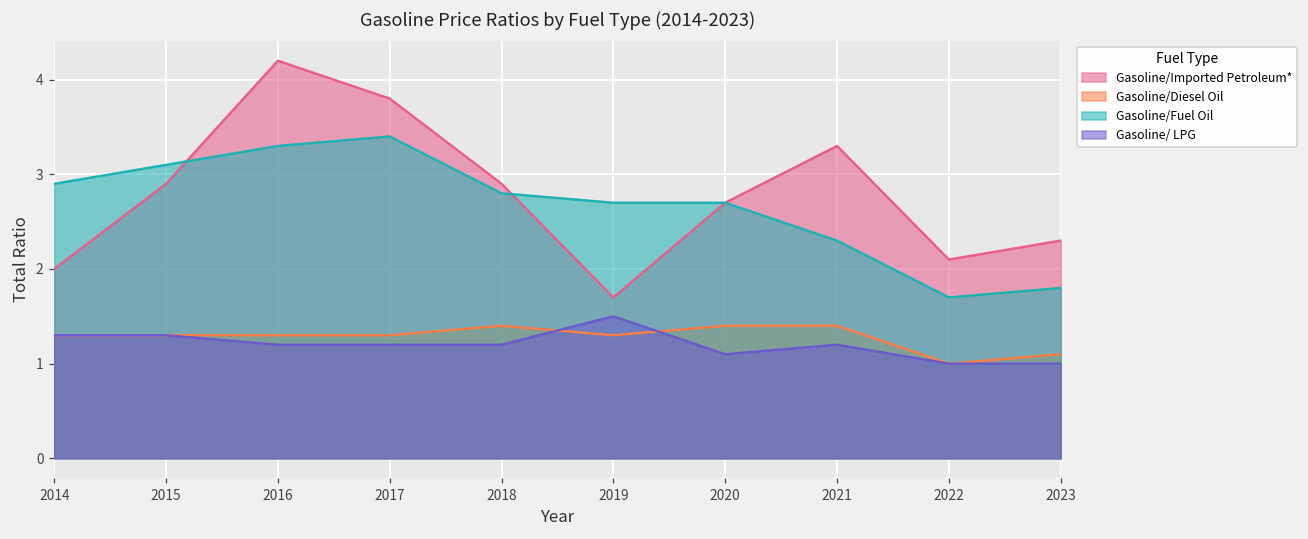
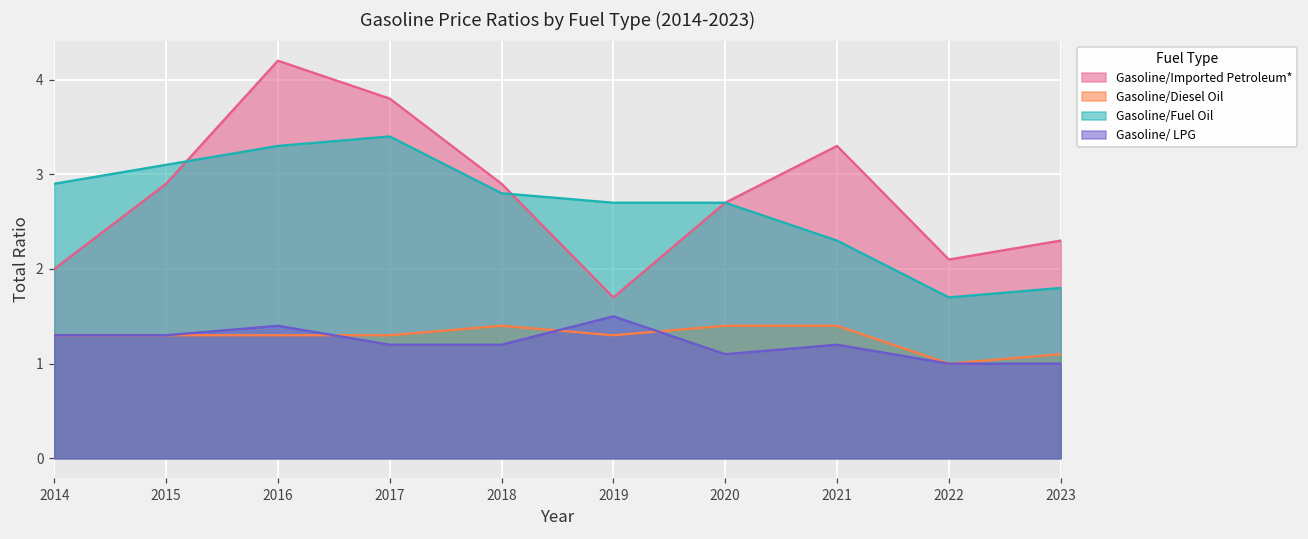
  {
    "Gasoline/Imported Petroleum*": {
      "2014": 2.0,
      "2015": 2.9,
      "2016": 4.2,
      "2017": 3.8,
      "2018": 2.9,
      "2019": 1.7,
      "2021": 3.3,
      "2022": 2.1,
      "2023": 2.3
    },
    "Gasoline/Diesel Oil": {
      "2016": 1.3,
      "2017": 1.3,
      "2018": 1.4,
      "2019": 1.3,
      "2020": 1.4,
      "2021": 1.4,
      "2023": 1.1
    },
    "Gasoline/Fuel Oil": {
      "2014": 2.9,
      "2015": 3.1,
      "2016": 3.3,
      "2017": 3.4,
      "2018": 2.8,
      "2019": 2.7,
      "2021": 2.3,
      "2022": 1.7,
      "2023": 1.8
    },
    "Gasoline/ LPG": {
-     "2016": 1.2,
+     "2016": 1.4,
      "2017": 1.2,
      "2018": 1.2,
      "2019": 1.5,
      "2020": 1.1,
      "2021": 1.2,
      "2023": 1.0
    }
  }
